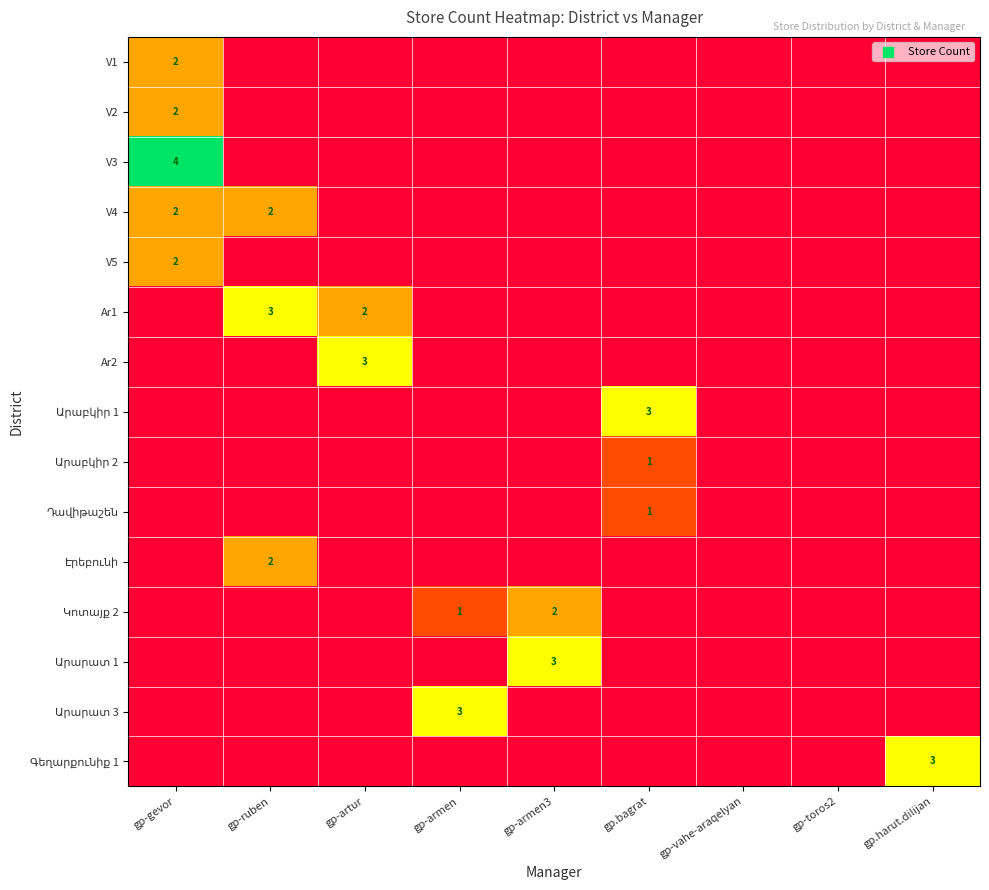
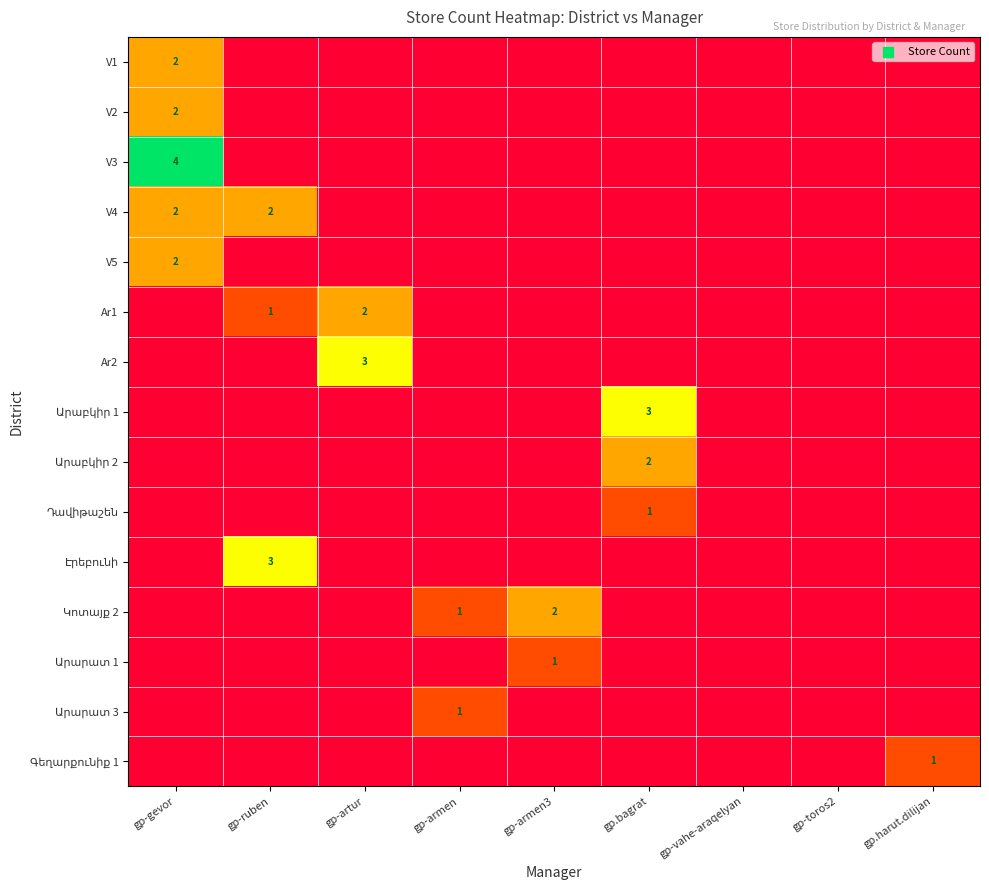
  {
    "V1": {
      "gp-gevor": 2
    },
    "V2": {
      "gp-gevor": 2
    },
    "V3": {
      "gp-gevor": 4
    },
    "V4": {
      "gp-gevor": 2,
      "gp-ruben": 2
    },
    "V5": {
      "gp-gevor": 2
    },
    "Ar1": {
-     "gp-ruben": 3,
+     "gp-ruben": 1,
      "gp-artur": 2
    },
    "Ar2": {
      "gp-artur": 3
    },
    "Արաբկիր 1": {
      "gp.bagrat": 3
    },
    "Արաբկիր 2": {
-     "gp.bagrat": 1
+     "gp.bagrat": 2
    },
    "Դավիթաշեն": {
      "gp.bagrat": 1
    },
    "Էրեբունի": {
-     "gp-ruben": 2
+     "gp-ruben": 3
    },
    "Կոտայք 2": {
      "gp-armen": 1,
      "gp-armen3": 2
    },
    "Արարատ 1": {
-     "gp-armen3": 3
+     "gp-armen3": 1
    },
    "Արարատ 3": {
-     "gp-armen": 3
+     "gp-armen": 1
    },
    "Գեղարքունիք 1": {
-     "gp.harut.dilijan": 3
+     "gp.harut.dilijan": 1
    }
  }
